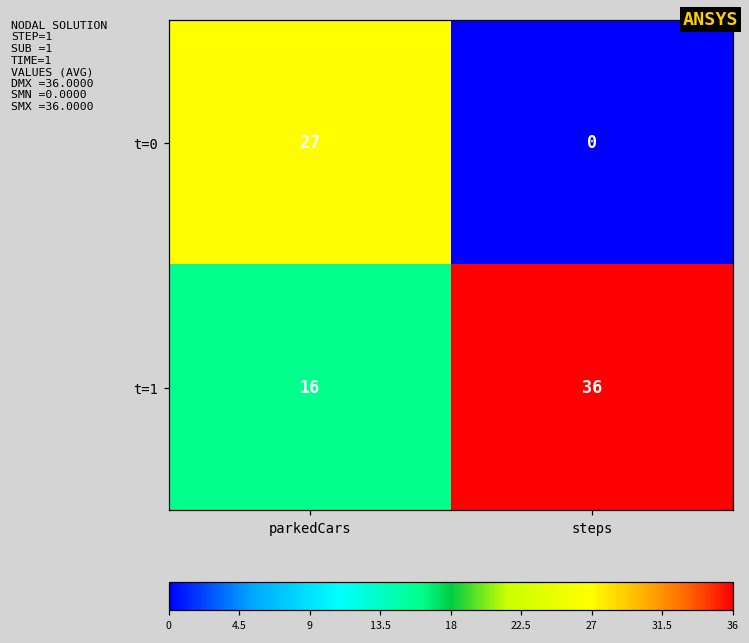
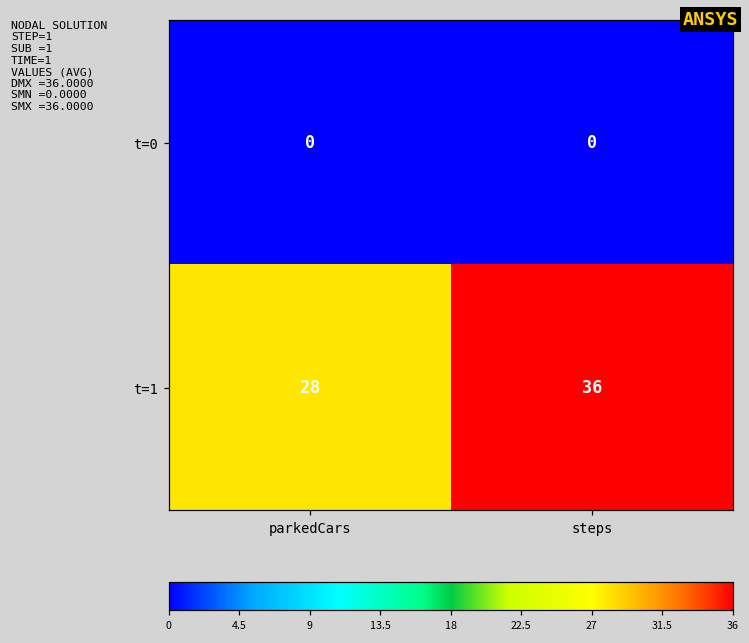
  {
    "t=0": {
-     "parkedCars": 27,
+     "parkedCars": 0,
      "steps": 0
    },
    "t=1": {
-     "parkedCars": 16,
+     "parkedCars": 28,
      "steps": 36
    }
  }
